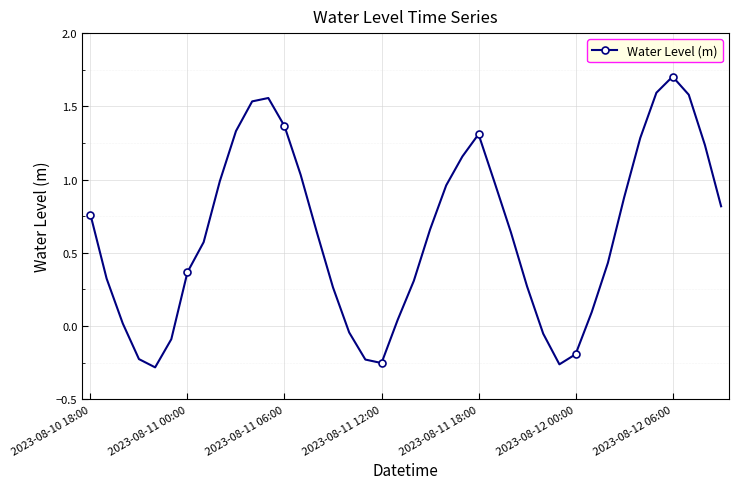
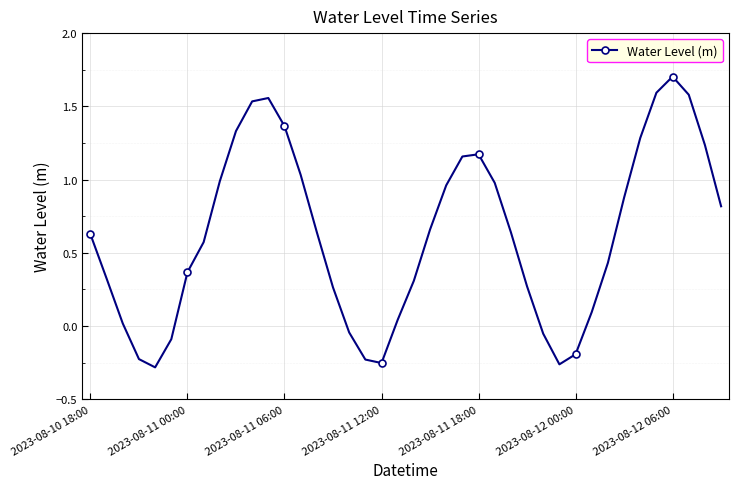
  {
-   "2023-08-10 18:00": 0.76,
+   "2023-08-10 18:00": 0.63,
    "2023-08-11 00:00": 0.37,
    "2023-08-11 06:00": 1.36,
    "2023-08-11 12:00": -0.25,
-   "2023-08-11 18:00": 1.31,
+   "2023-08-11 18:00": 1.17,
    "2023-08-12 00:00": -0.19,
    "2023-08-12 06:00": 1.70
  }
